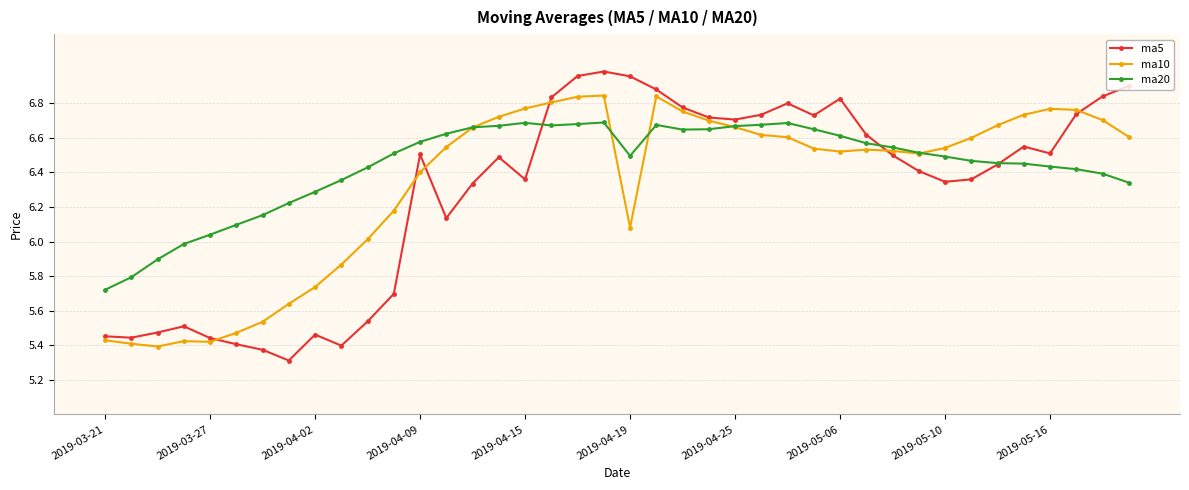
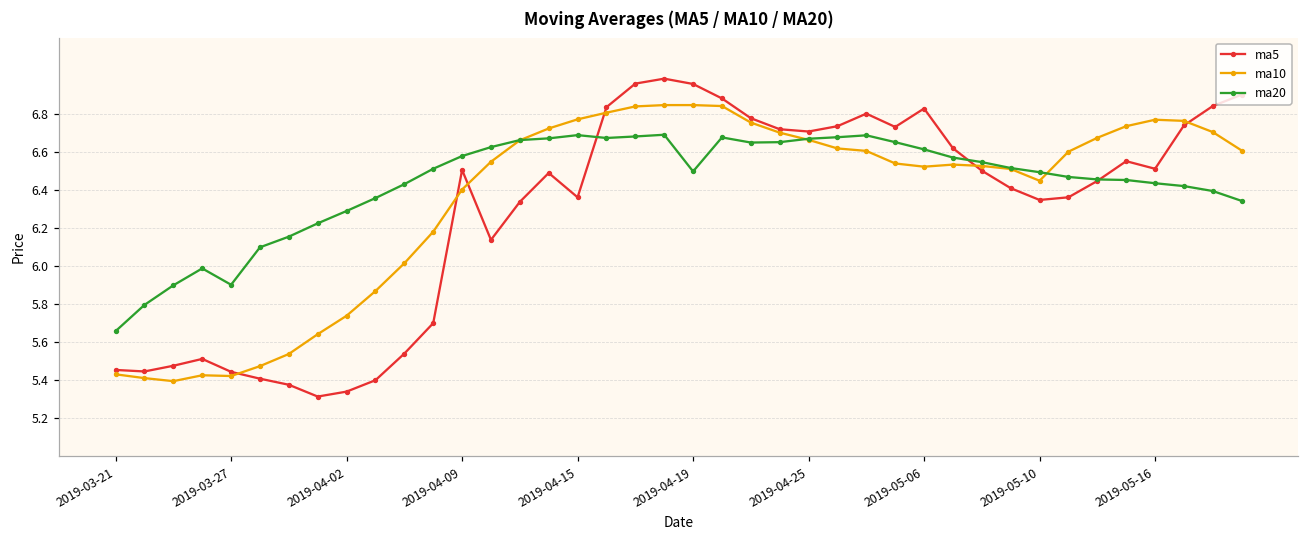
  {
    "ma5": {
      "2019-03-21": 5.45,
      "2019-03-27": 5.44,
-     "2019-04-02": 5.46,
+     "2019-04-02": 5.34,
      "2019-04-09": 6.50,
      "2019-04-15": 6.36,
      "2019-04-19": 6.96,
      "2019-04-25": 6.71,
      "2019-05-06": 6.83,
      "2019-05-10": 6.35,
      "2019-05-16": 6.51
    },
    "ma10": {
      "2019-03-21": 5.43,
      "2019-03-27": 5.42,
      "2019-04-02": 5.74,
      "2019-04-09": 6.40,
      "2019-04-15": 6.77,
-     "2019-04-19": 6.08,
+     "2019-04-19": 6.85,
      "2019-05-06": 6.52,
-     "2019-05-10": 6.54,
+     "2019-05-10": 6.45,
      "2019-05-16": 6.77
    },
    "ma20": {
-     "2019-03-21": 5.72,
-     "2019-03-27": 6.04,
+     "2019-03-21": 5.66,
+     "2019-03-27": 5.90,
      "2019-04-02": 6.29,
      "2019-04-09": 6.58,
      "2019-04-15": 6.69,
      "2019-04-19": 6.50,
      "2019-05-06": 6.61,
      "2019-05-10": 6.49,
      "2019-05-16": 6.43
    }
  }
